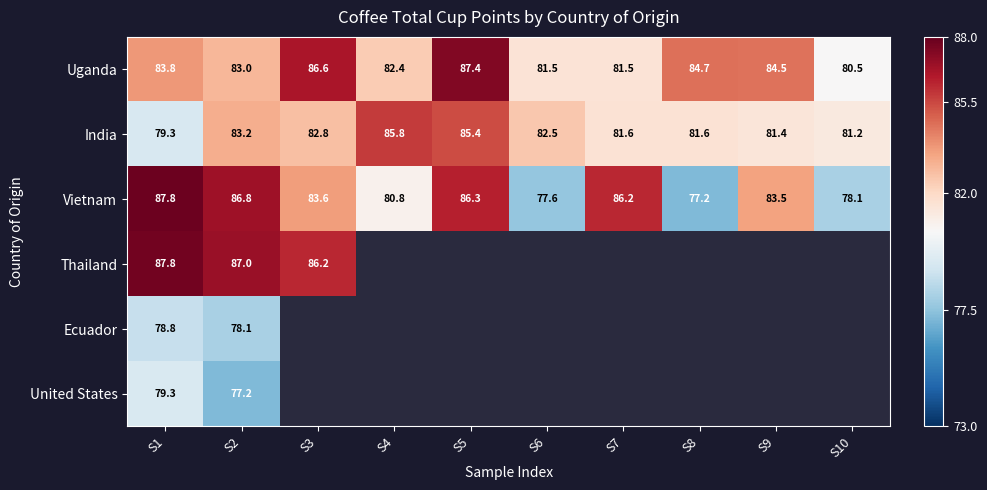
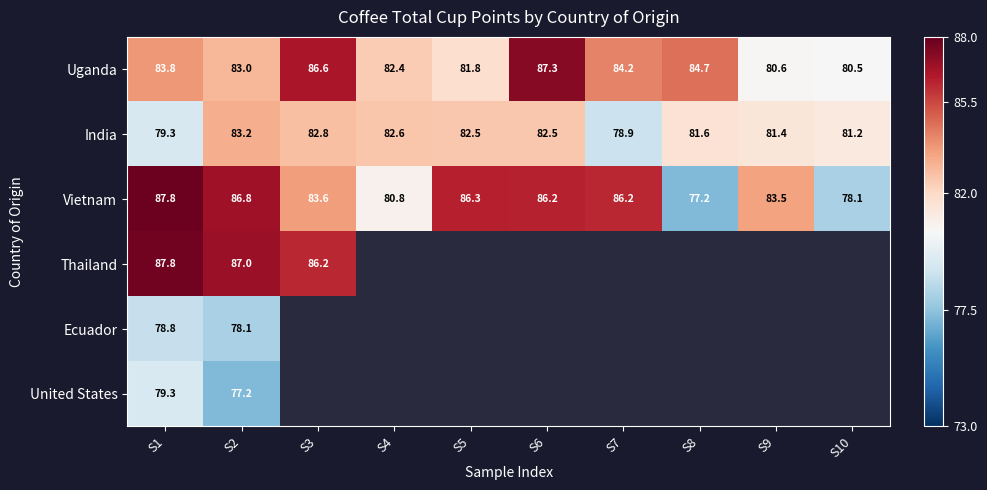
  {
    "Uganda": {
      "S1": 83.8,
      "S2": 83.0,
      "S3": 86.6,
      "S4": 82.4,
-     "S5": 87.4,
-     "S6": 81.5,
-     "S7": 81.5,
+     "S5": 81.8,
+     "S6": 87.3,
+     "S7": 84.2,
      "S8": 84.7,
-     "S9": 84.5,
+     "S9": 80.6,
      "S10": 80.5
    },
    "India": {
      "S1": 79.3,
      "S2": 83.2,
      "S3": 82.8,
-     "S4": 85.8,
-     "S5": 85.4,
+     "S4": 82.6,
+     "S5": 82.5,
      "S6": 82.5,
-     "S7": 81.6,
+     "S7": 78.9,
      "S8": 81.6,
      "S9": 81.4,
      "S10": 81.2
    },
    "Vietnam": {
      "S1": 87.8,
      "S2": 86.8,
      "S3": 83.6,
      "S4": 80.8,
      "S5": 86.3,
-     "S6": 77.6,
+     "S6": 86.2,
      "S7": 86.2,
      "S8": 77.2,
      "S9": 83.5,
      "S10": 78.1
    },
    "Thailand": {
      "S1": 87.8,
      "S2": 87.0,
      "S3": 86.2
    },
    "Ecuador": {
      "S1": 78.8,
      "S2": 78.1
    },
    "United States": {
      "S1": 79.3,
      "S2": 77.2
    }
  }
